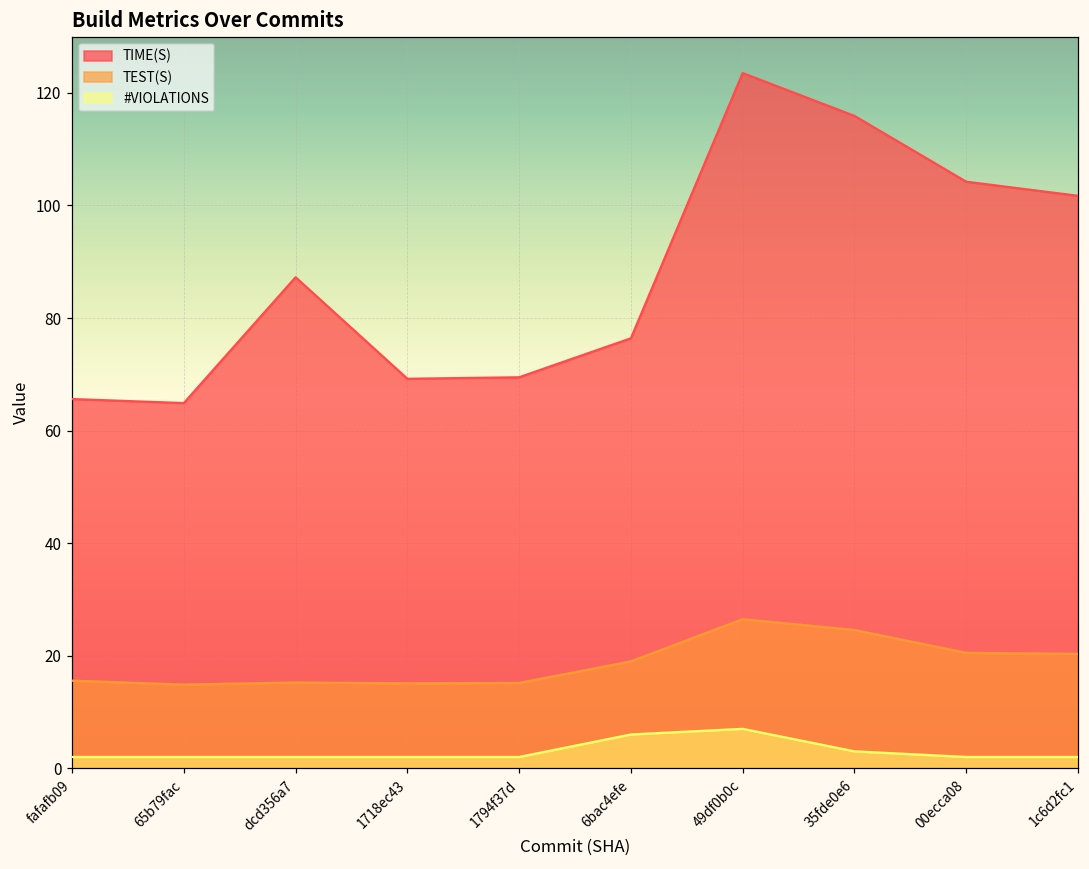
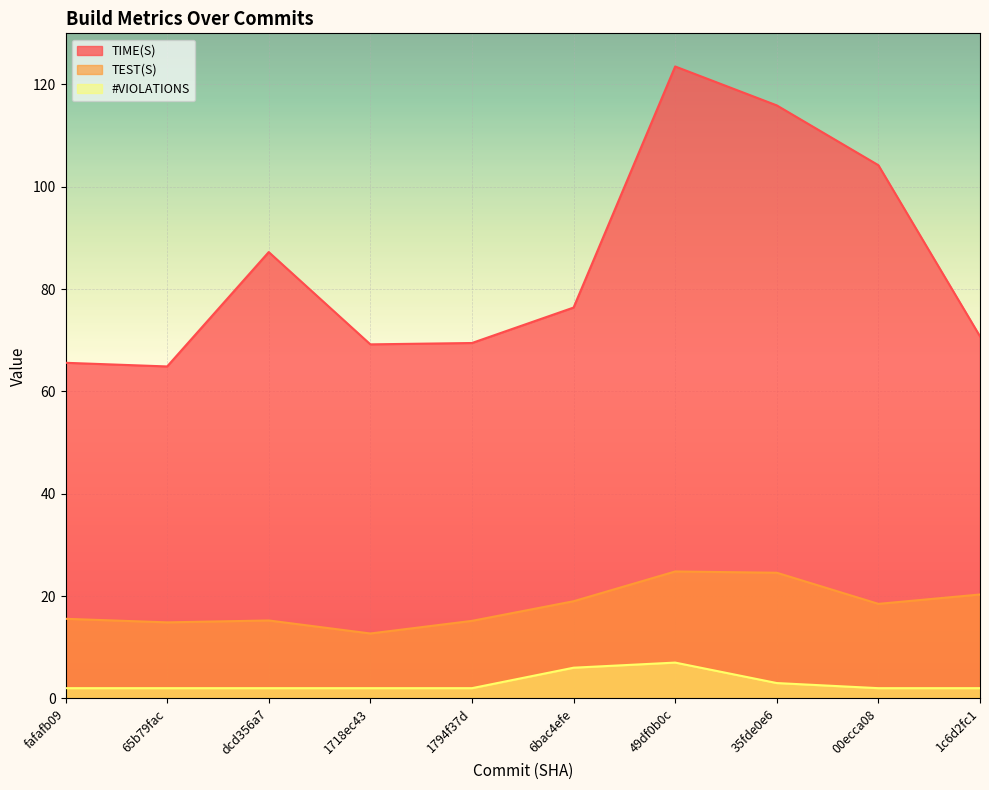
  {
    "TIME(S)": {
      "fafafb09": 66,
      "65b79fac": 65,
      "dcd356a7": 87,
      "1718ec43": 69,
      "1794f37d": 69,
      "6bac4efe": 76,
      "49df0b0c": 124,
      "35fde0e6": 116,
      "00ecca08": 104,
-     "1c6d2fc1": 102
+     "1c6d2fc1": 71
    },
    "TEST(S)": {
      "fafafb09": 16,
      "65b79fac": 15,
      "dcd356a7": 15,
-     "1718ec43": 15,
+     "1718ec43": 13,
      "1794f37d": 15,
      "6bac4efe": 19,
-     "49df0b0c": 26,
+     "49df0b0c": 25,
      "35fde0e6": 25,
-     "00ecca08": 21,
+     "00ecca08": 18,
      "1c6d2fc1": 20
    },
    "#VIOLATIONS": {
      "fafafb09": 2,
      "65b79fac": 2,
      "dcd356a7": 2,
      "1718ec43": 2,
      "1794f37d": 2,
      "6bac4efe": 6,
      "49df0b0c": 7,
      "35fde0e6": 3,
      "00ecca08": 2,
      "1c6d2fc1": 2
    }
  }
